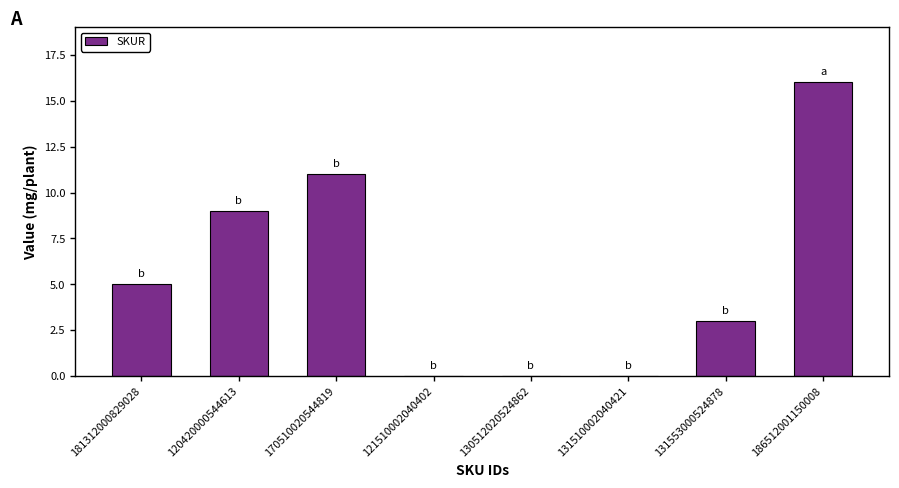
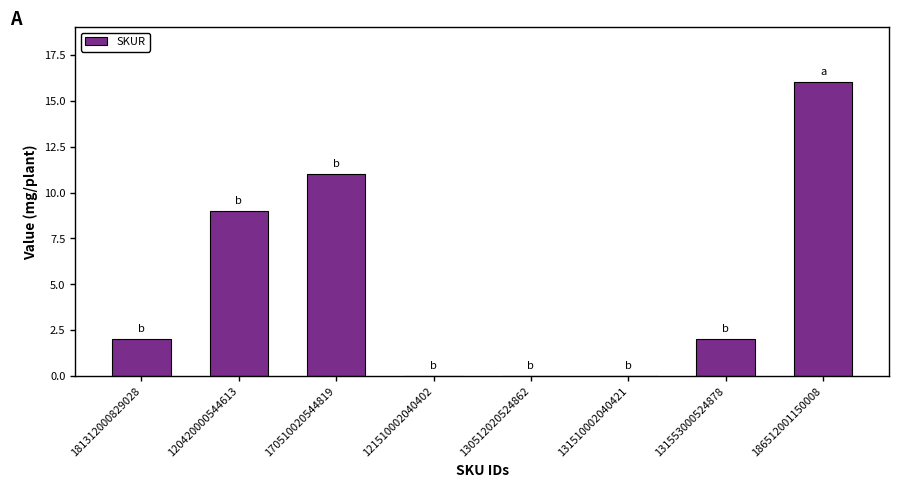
  {
-   "181312000829028": 5,
+   "181312000829028": 2,
    "120420000544613": 9,
    "170510020544819": 11,
    "121510002040402": 0,
    "130512020524862": 0,
    "131510002040421": 0,
-   "131553000524878": 3,
+   "131553000524878": 2,
    "186512001150008": 16
  }
